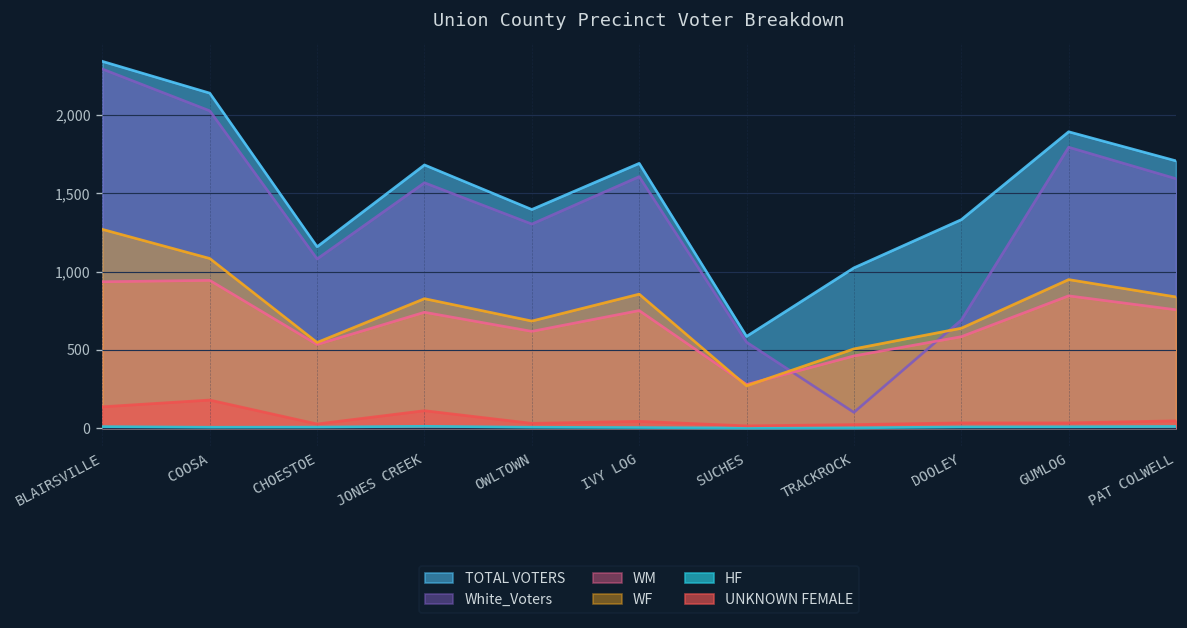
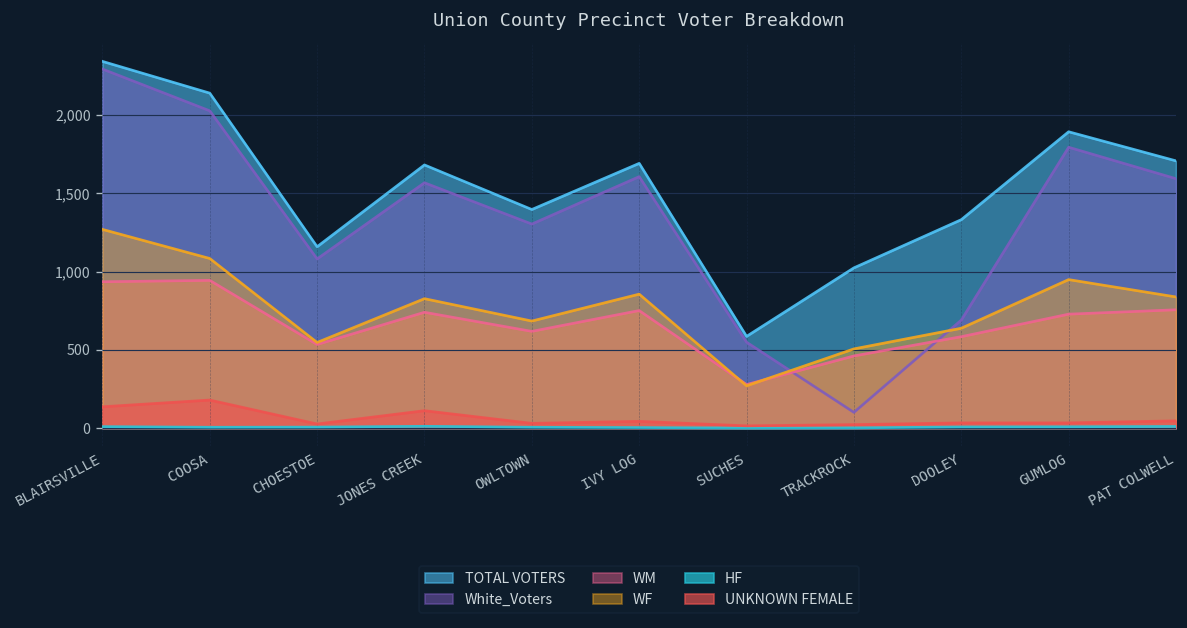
  {
    "White_Voters": {
      "BLAIRSVILLE": "2,300",
      "COOSA": "2,030",
      "CHOESTOE": "1,080",
      "JONES CREEK": "1,570",
      "OWLTOWN": "1,300",
      "IVY LOG": "1,610",
      "SUCHES": "550",
      "TRACKROCK": "100",
      "DOOLEY": "690",
      "GUMLOG": "1,800",
      "PAT COLWELL": "1,590"
    },
    "WM": {
      "BLAIRSVILLE": "940",
      "COOSA": "940",
      "JONES CREEK": "740",
      "OWLTOWN": "620",
      "IVY LOG": "750",
      "TRACKROCK": "460",
      "DOOLEY": "580",
-     "GUMLOG": "850",
+     "GUMLOG": "730",
      "PAT COLWELL": "760"
    },
    "WF": {
      "BLAIRSVILLE": "1,270",
      "COOSA": "1,080",
      "JONES CREEK": "830",
      "OWLTOWN": "680",
      "IVY LOG": "860",
      "TRACKROCK": "510",
      "DOOLEY": "640",
      "GUMLOG": "950",
      "PAT COLWELL": "840"
    },
    "UNKNOWN FEMALE": {
      "BLAIRSVILLE": "140",
      "COOSA": "180",
      "CHOESTOE": "30",
      "JONES CREEK": "110",
      "OWLTOWN": "30",
      "IVY LOG": "40",
      "TRACKROCK": "20",
      "DOOLEY": "30",
      "GUMLOG": "30",
      "PAT COLWELL": "50"
    }
  }
